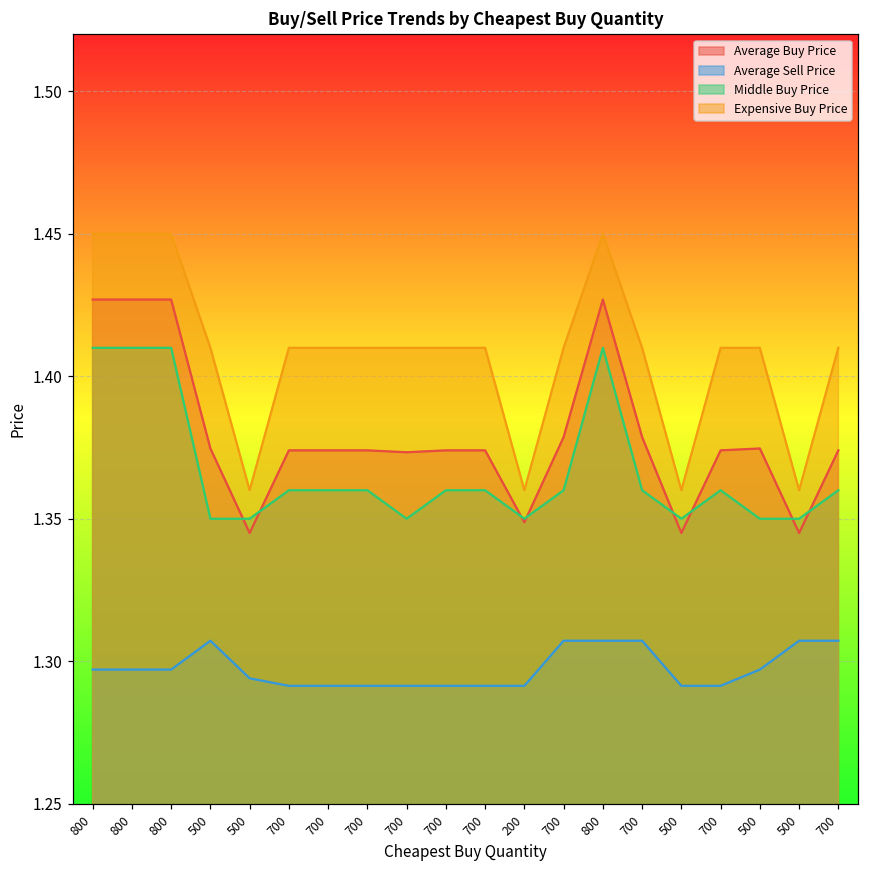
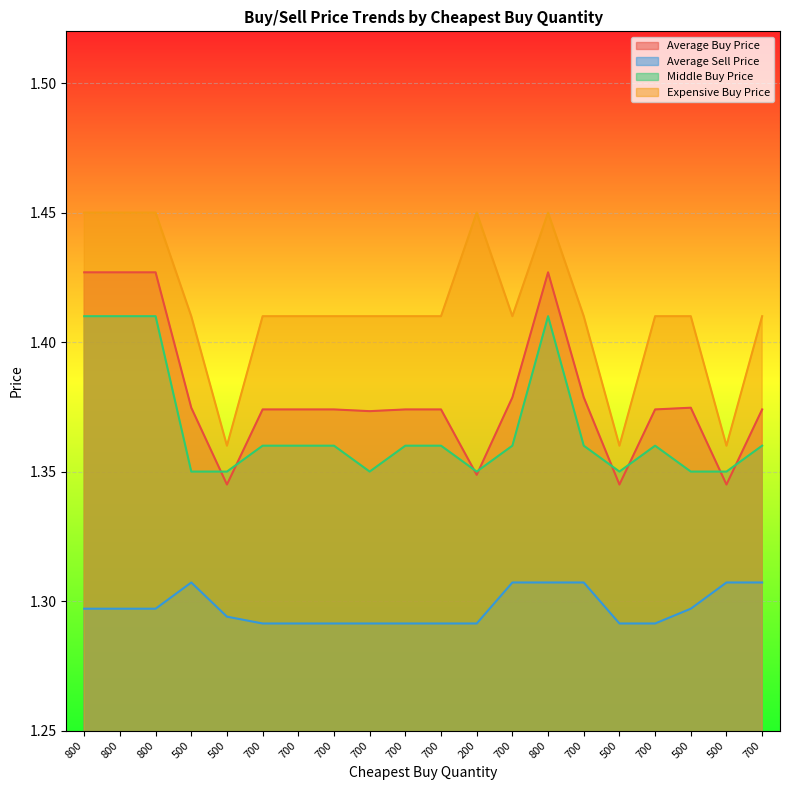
  {
    "Average Buy Price": {
      "200": 1.349
    },
    "Average Sell Price": {
      "200": 1.291
    },
    "Middle Buy Price": {
      "200": 1.35
    },
    "Expensive Buy Price": {
-     "200": 1.36
+     "200": 1.45
    }
  }
